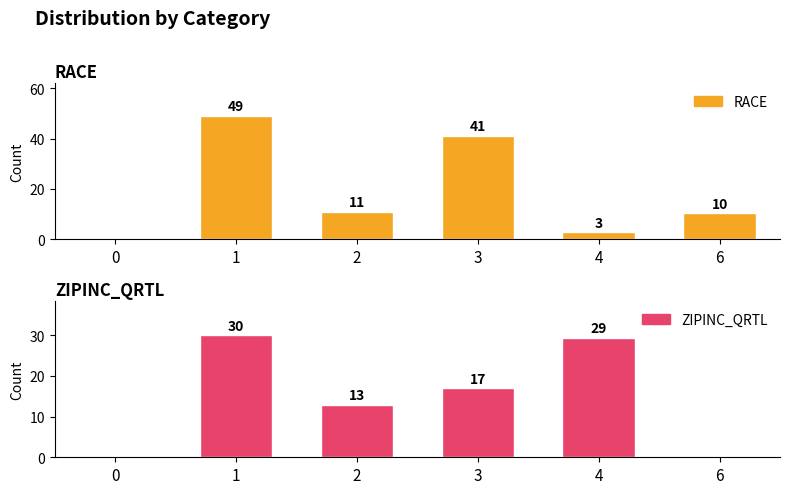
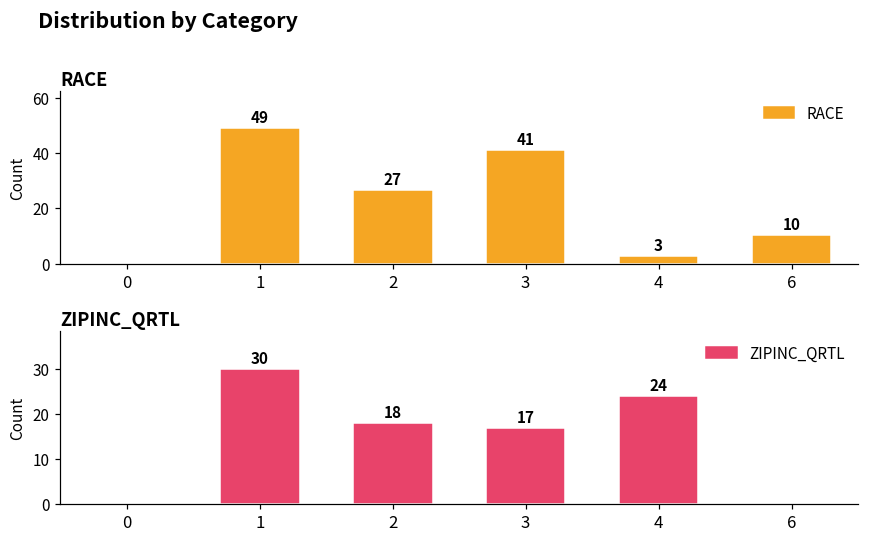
  {
    "RACE": {
      "1": 49,
-     "2": 11,
+     "2": 27,
      "3": 41,
      "4": 3,
      "6": 10
    },
    "ZIPINC_QRTL": {
      "1": 30,
-     "2": 13,
+     "2": 18,
      "3": 17,
-     "4": 29
+     "4": 24
    }
  }
